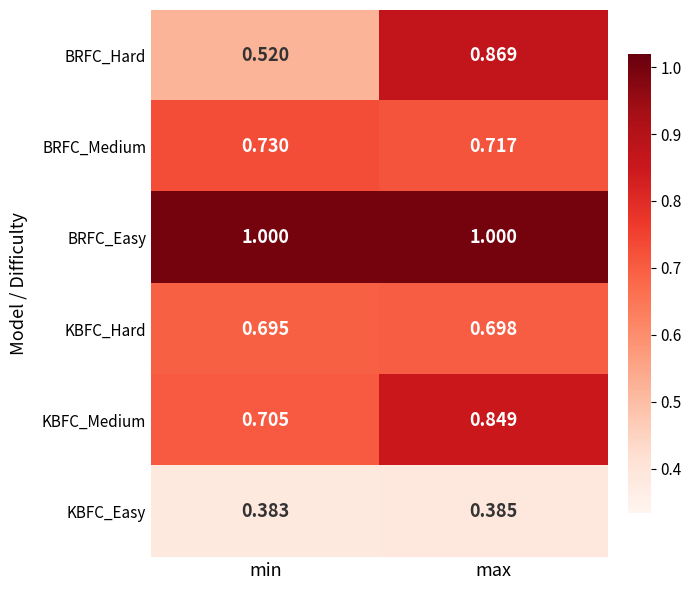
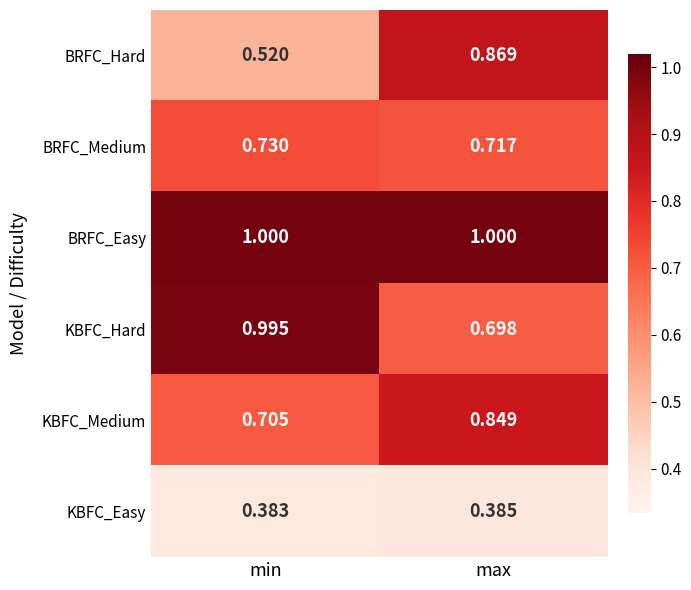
  {
    "BRFC_Hard": {
      "min": 0.520,
      "max": 0.869
    },
    "BRFC_Medium": {
      "min": 0.730,
      "max": 0.717
    },
    "BRFC_Easy": {
      "min": 1.000,
      "max": 1.000
    },
    "KBFC_Hard": {
-     "min": 0.695,
+     "min": 0.995,
      "max": 0.698
    },
    "KBFC_Medium": {
      "min": 0.705,
      "max": 0.849
    },
    "KBFC_Easy": {
      "min": 0.383,
      "max": 0.385
    }
  }
